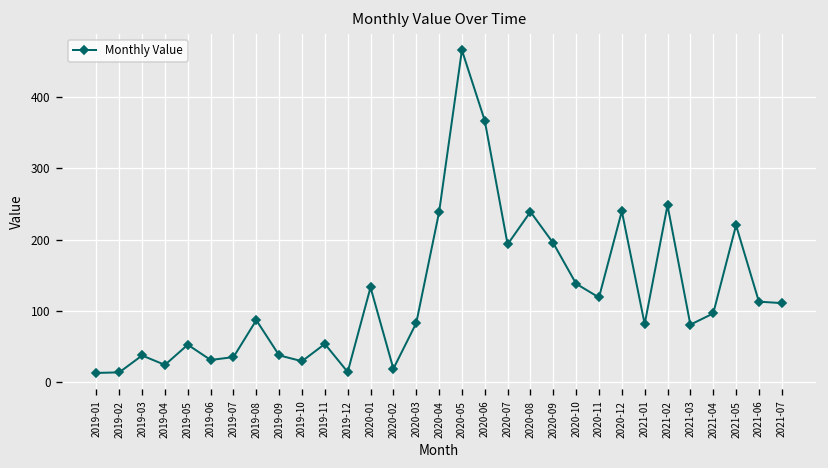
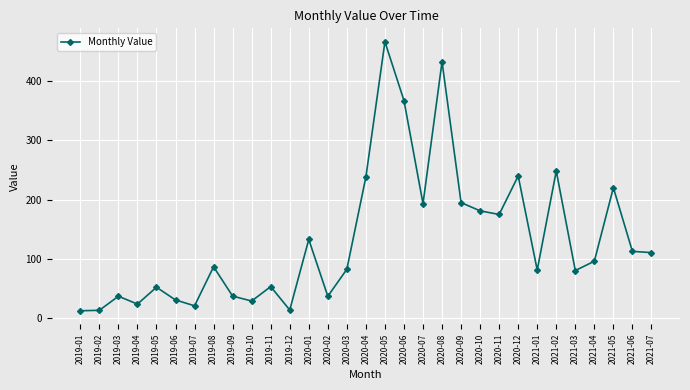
  {
    "2019-01": 10,
    "2019-02": 10,
    "2019-03": 40,
    "2019-04": 20,
    "2019-05": 50,
    "2019-06": 30,
-   "2019-07": 30,
+   "2019-07": 20,
    "2019-08": 90,
    "2019-09": 40,
    "2019-10": 30,
    "2019-11": 50,
    "2019-12": 10,
    "2020-01": 130,
-   "2020-02": 20,
+   "2020-02": 40,
    "2020-03": 80,
    "2020-04": 240,
    "2020-05": 470,
    "2020-06": 370,
    "2020-07": 190,
-   "2020-08": 240,
+   "2020-08": 430,
    "2020-09": 200,
-   "2020-10": 140,
-   "2020-11": 120,
+   "2020-10": 180,
+   "2020-11": 180,
    "2020-12": 240,
    "2021-01": 80,
    "2021-02": 250,
    "2021-03": 80,
    "2021-04": 100,
    "2021-05": 220,
    "2021-06": 110,
    "2021-07": 110
  }
